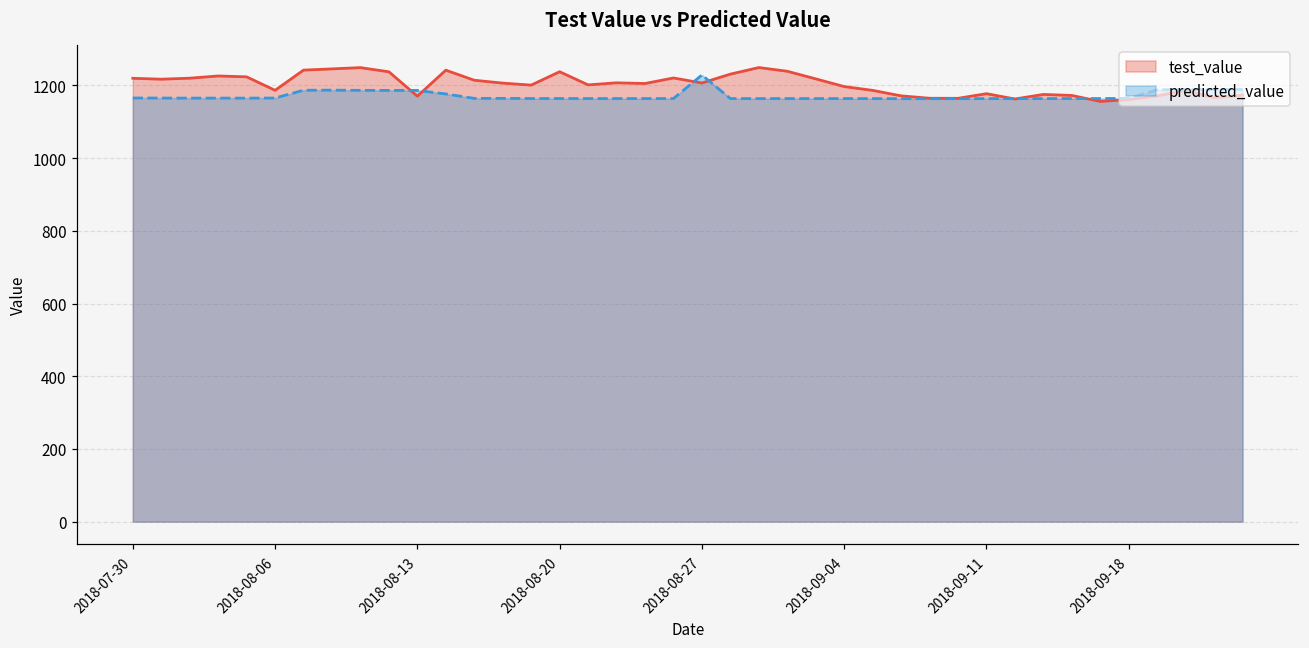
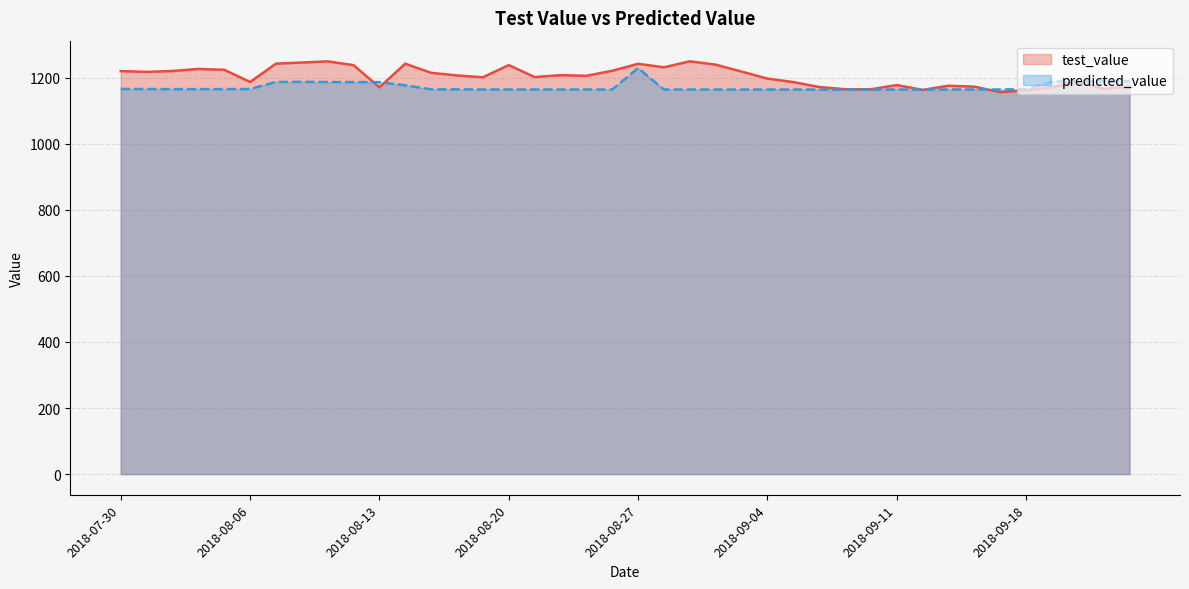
  {
    "test_value": {
      "2018-07-30": 1220,
      "2018-08-06": 1190,
      "2018-08-13": 1170,
      "2018-08-20": 1240,
-     "2018-08-27": 1210,
+     "2018-08-27": 1240,
      "2018-09-04": 1200,
      "2018-09-11": 1180
    },
    "predicted_value": {
      "2018-07-30": 1170,
      "2018-08-06": 1170,
      "2018-08-13": 1190,
      "2018-08-20": 1160,
      "2018-08-27": 1230,
      "2018-09-04": 1160,
      "2018-09-11": 1160
    }
  }
